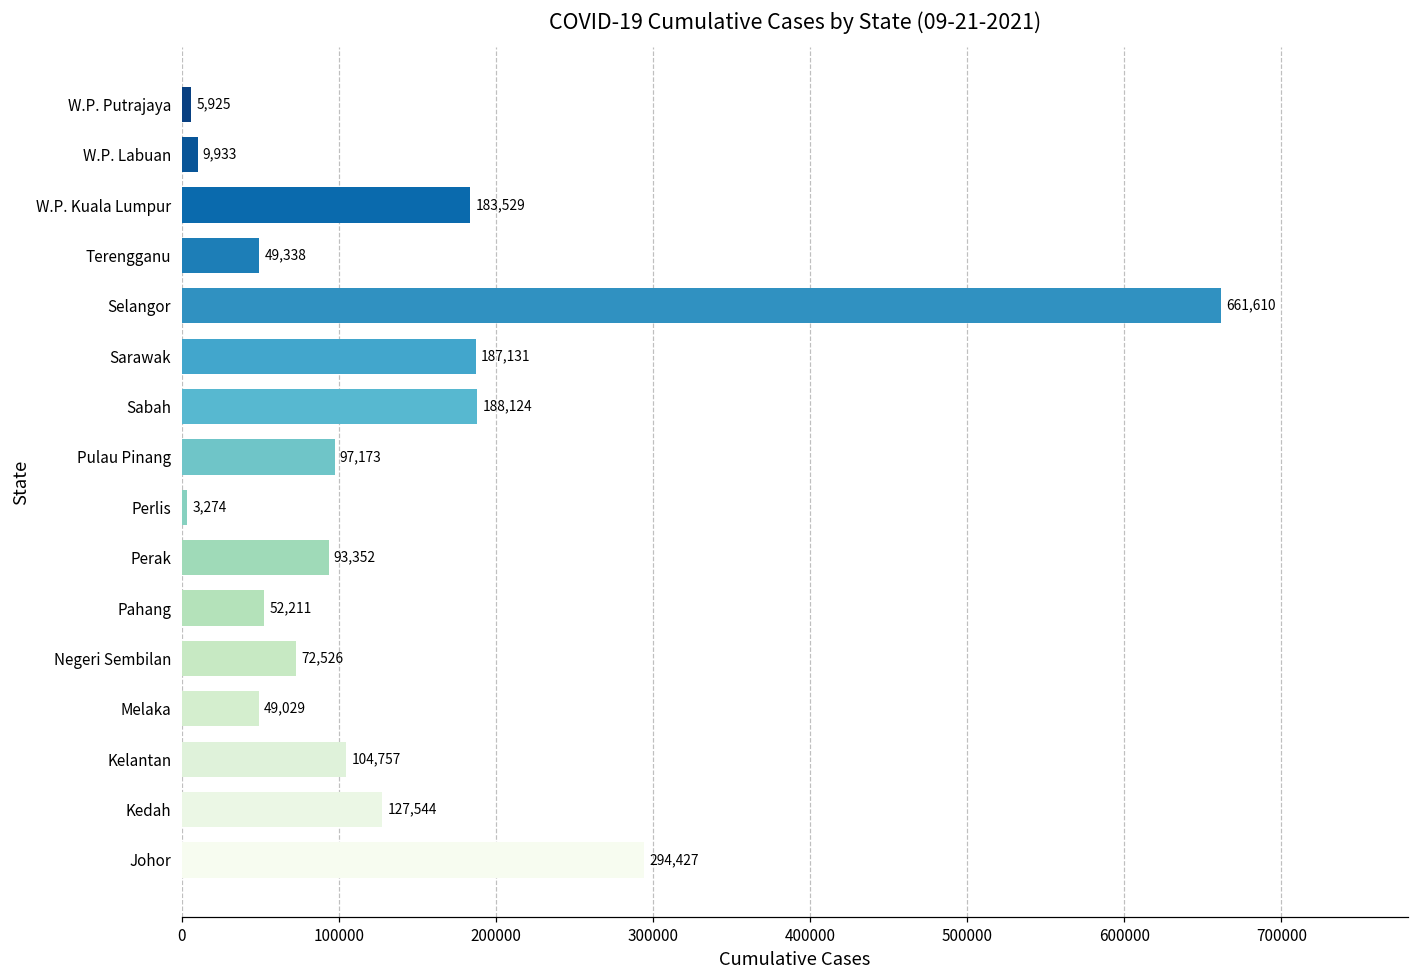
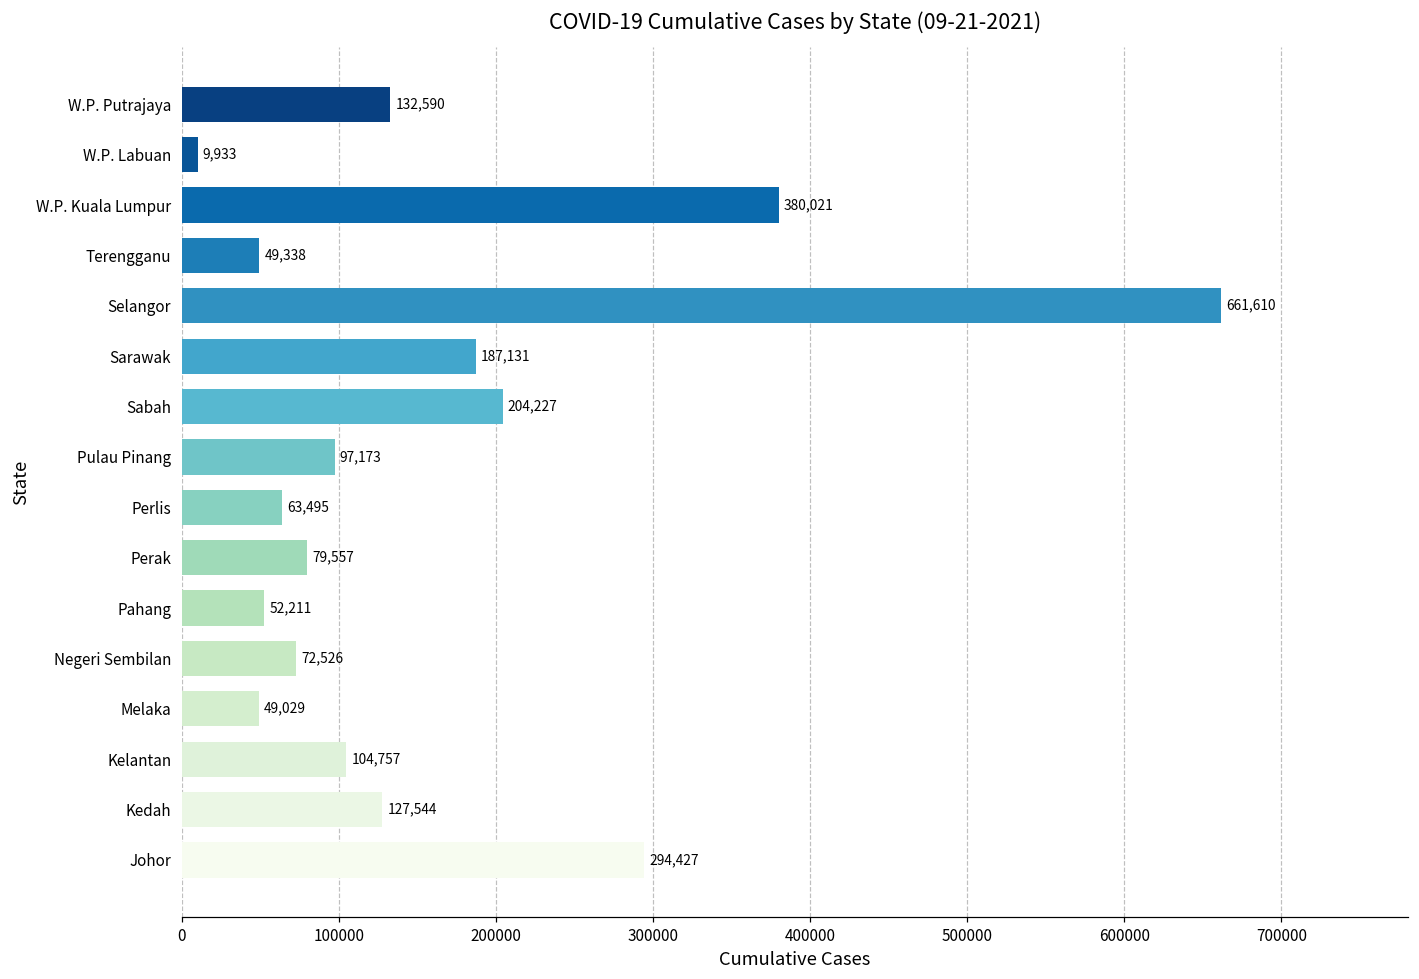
  {
-   "W.P. Putrajaya": "5,925",
+   "W.P. Putrajaya": "132,590",
    "W.P. Labuan": "9,933",
-   "W.P. Kuala Lumpur": "183,529",
+   "W.P. Kuala Lumpur": "380,021",
    "Terengganu": "49,338",
    "Selangor": "661,610",
    "Sarawak": "187,131",
-   "Sabah": "188,124",
+   "Sabah": "204,227",
    "Pulau Pinang": "97,173",
-   "Perlis": "3,274",
-   "Perak": "93,352",
+   "Perlis": "63,495",
+   "Perak": "79,557",
    "Pahang": "52,211",
    "Negeri Sembilan": "72,526",
    "Melaka": "49,029",
    "Kelantan": "104,757",
    "Kedah": "127,544",
    "Johor": "294,427"
  }
